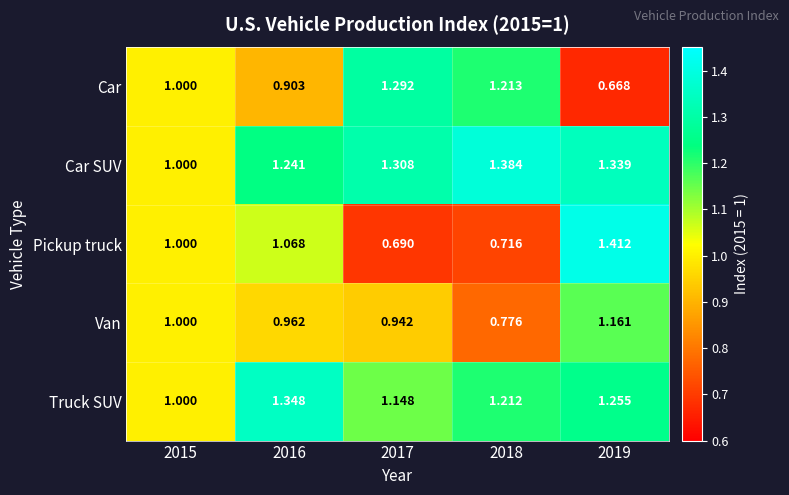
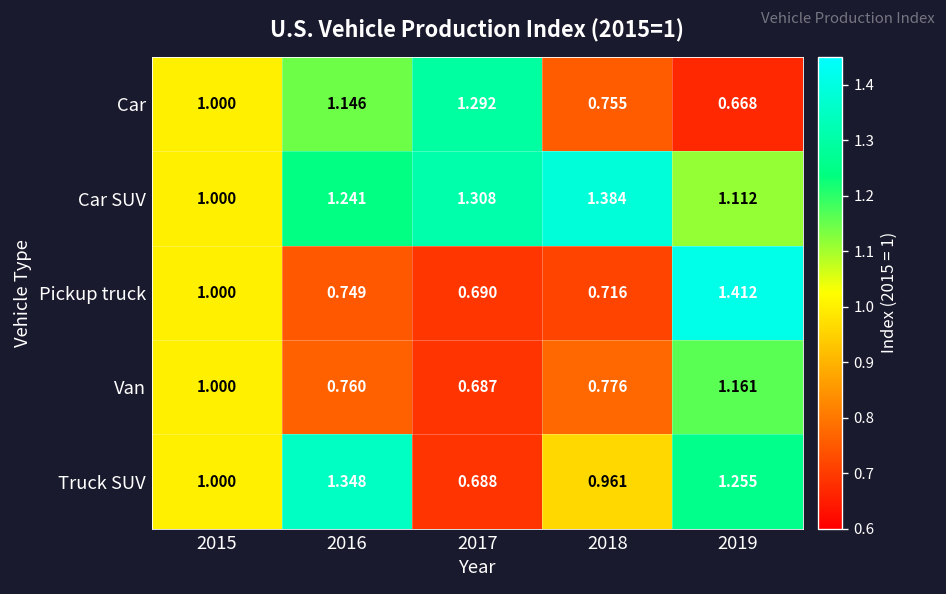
  {
    "Car": {
      "2015": 1.000,
-     "2016": 0.903,
+     "2016": 1.146,
      "2017": 1.292,
-     "2018": 1.213,
+     "2018": 0.755,
      "2019": 0.668
    },
    "Car SUV": {
      "2015": 1.000,
      "2016": 1.241,
      "2017": 1.308,
      "2018": 1.384,
-     "2019": 1.339
+     "2019": 1.112
    },
    "Pickup truck": {
      "2015": 1.000,
-     "2016": 1.068,
+     "2016": 0.749,
      "2017": 0.690,
      "2018": 0.716,
      "2019": 1.412
    },
    "Van": {
      "2015": 1.000,
-     "2016": 0.962,
-     "2017": 0.942,
+     "2016": 0.760,
+     "2017": 0.687,
      "2018": 0.776,
      "2019": 1.161
    },
    "Truck SUV": {
      "2015": 1.000,
      "2016": 1.348,
-     "2017": 1.148,
-     "2018": 1.212,
+     "2017": 0.688,
+     "2018": 0.961,
      "2019": 1.255
    }
  }
